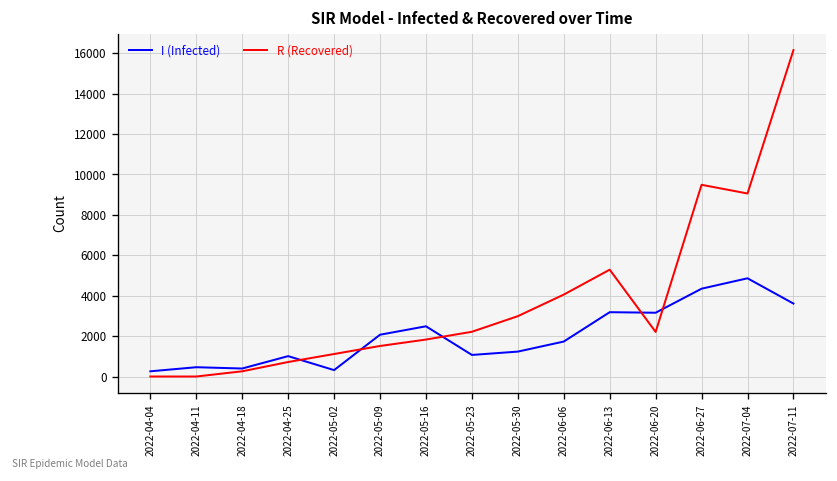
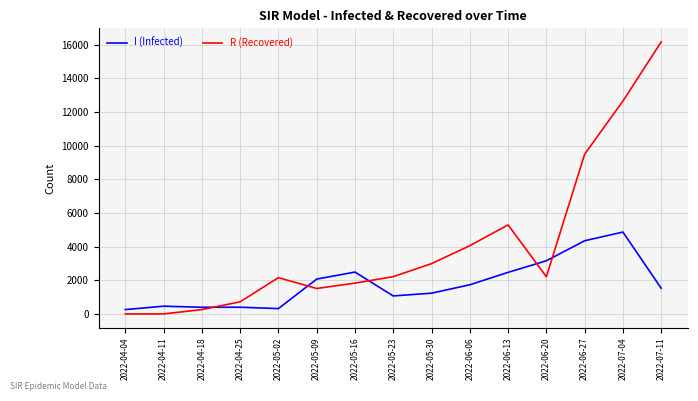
  {
    "I (Infected)": {
      "2022-04-04": 300,
      "2022-04-11": 500,
-     "2022-04-25": 1000,
+     "2022-04-25": 400,
      "2022-05-02": 300,
      "2022-05-09": 2100,
      "2022-05-16": 2500,
      "2022-05-23": 1100,
      "2022-05-30": 1200,
      "2022-06-06": 1700,
-     "2022-06-13": 3200,
+     "2022-06-13": 2500,
      "2022-06-20": 3200,
      "2022-06-27": 4300,
      "2022-07-04": 4900,
-     "2022-07-11": 3600
+     "2022-07-11": 1500
    },
    "R (Recovered)": {
      "2022-04-04": 0,
      "2022-04-11": 0,
      "2022-04-25": 700,
-     "2022-05-02": 1100,
+     "2022-05-02": 2200,
      "2022-05-09": 1500,
      "2022-05-16": 1800,
      "2022-05-23": 2200,
      "2022-05-30": 3000,
      "2022-06-06": 4100,
      "2022-06-13": 5300,
      "2022-06-20": 2200,
      "2022-06-27": 9500,
-     "2022-07-04": 9100,
+     "2022-07-04": 12600,
      "2022-07-11": 16200
    }
  }
